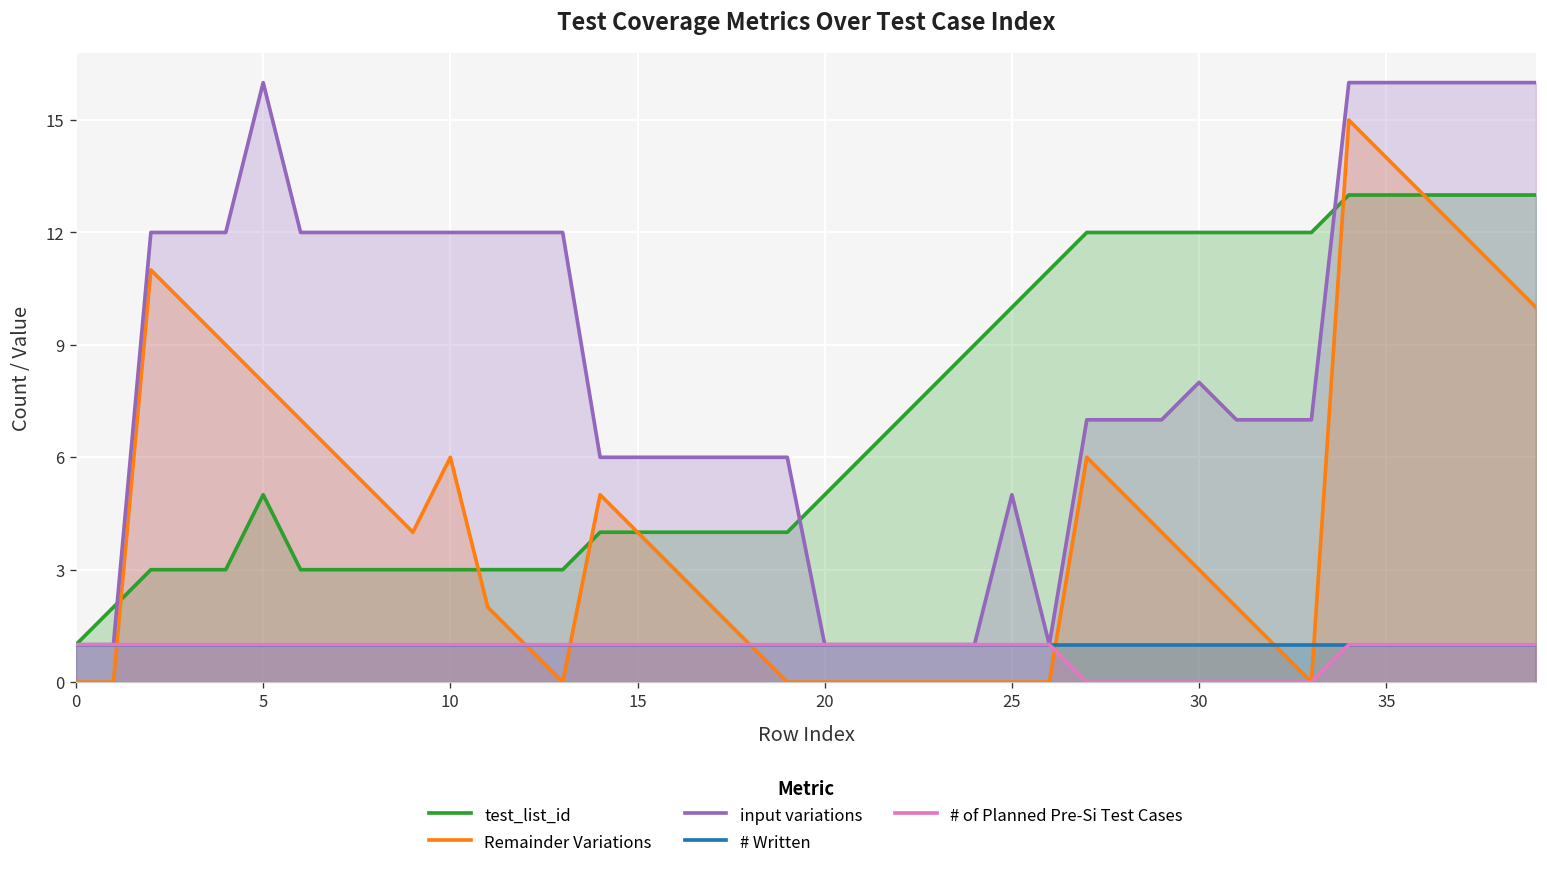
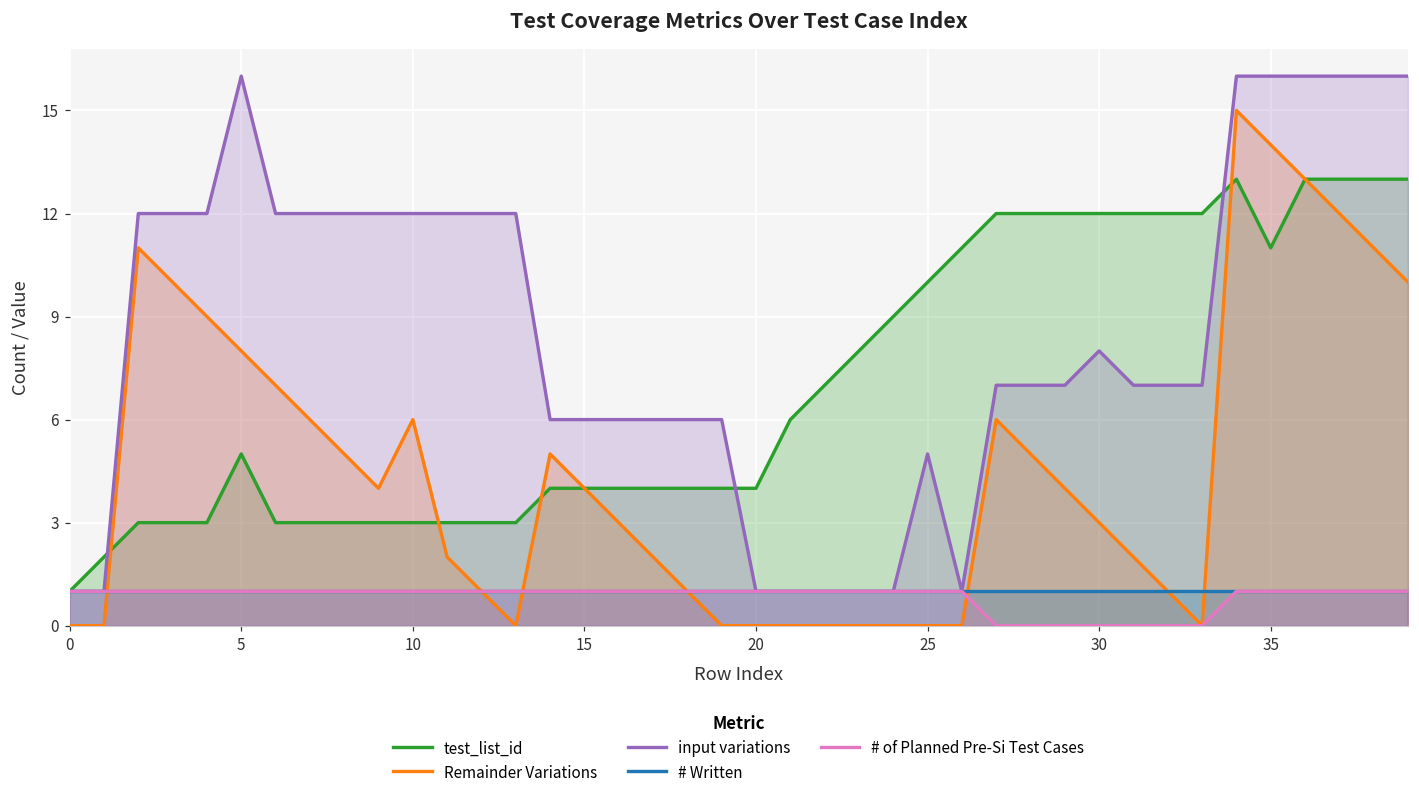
  {
    "test_list_id": {
      "5": 5,
      "10": 3,
-     "20": 5,
+     "20": 4,
      "25": 10,
      "30": 12,
-     "35": 13
+     "35": 11
    },
    "Remainder Variations": {
      "0": 0,
      "5": 8,
      "10": 6,
      "20": 0,
      "25": 0,
      "30": 3,
      "35": 14
    },
    "input variations": {
      "5": 16,
      "10": 12,
      "15": 6,
      "25": 5,
      "30": 8,
      "35": 16
    },
    "# Written": {
      "30": 1
    },
    "# of Planned Pre-Si Test Cases": {
      "30": 0
    }
  }
